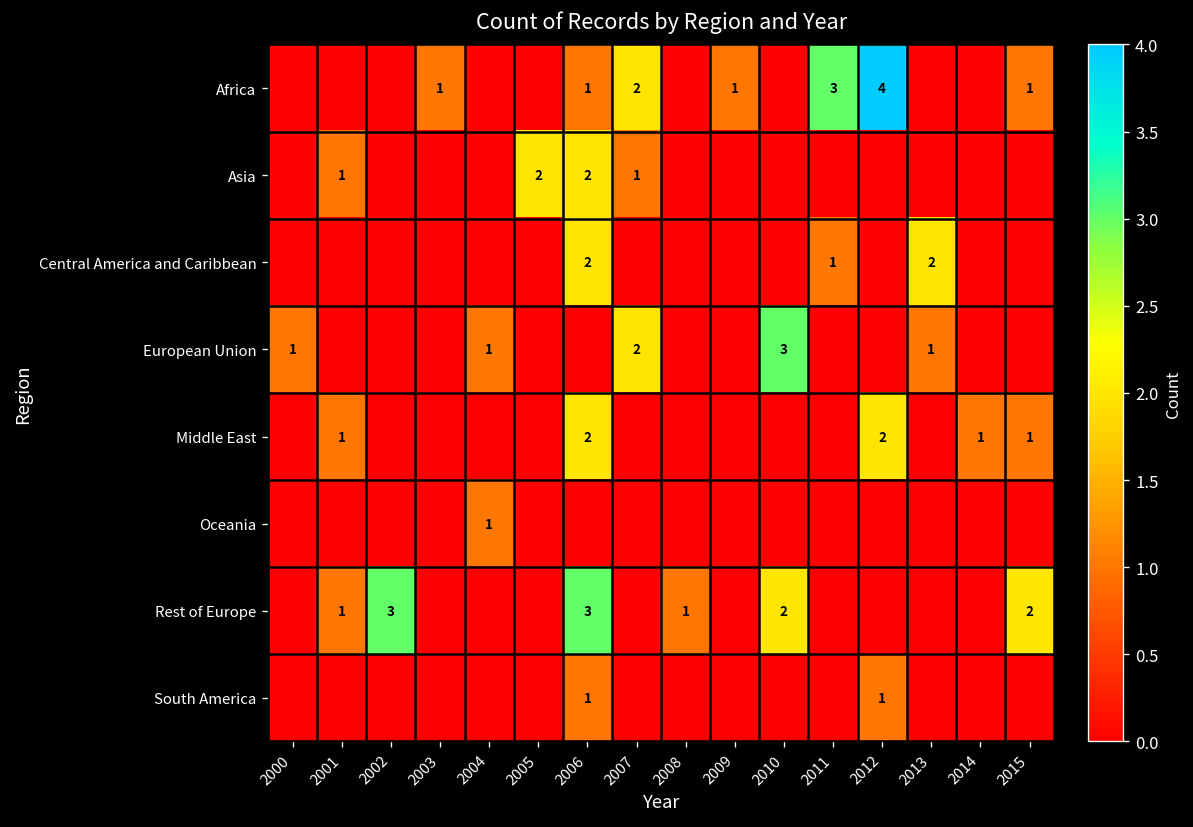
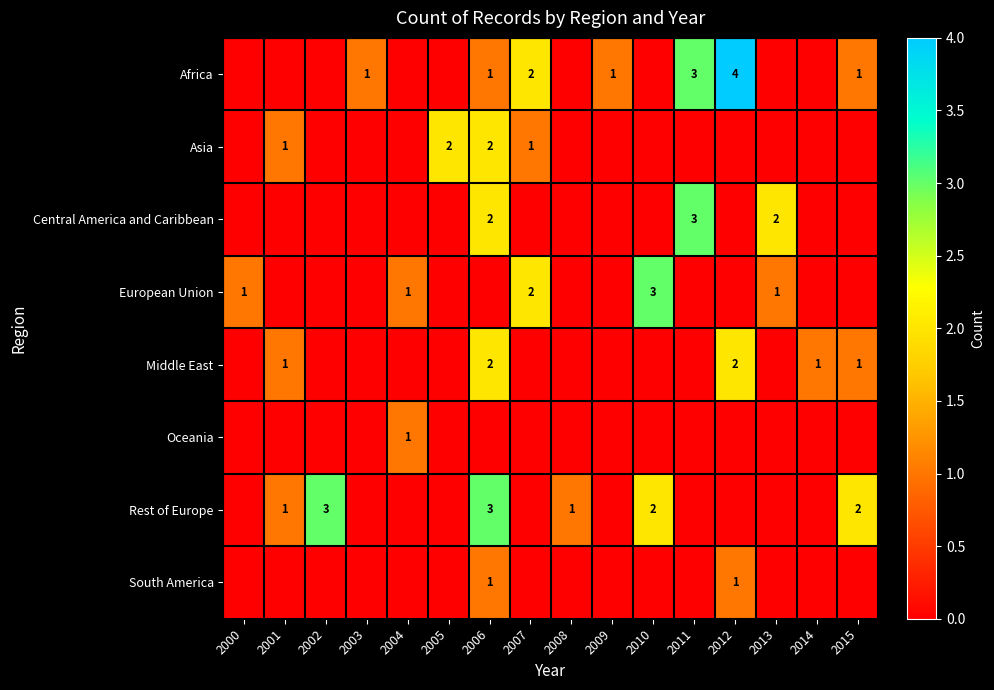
  {
    "Africa": {
      "2003": 1,
      "2006": 1,
      "2007": 2,
      "2009": 1,
      "2011": 3,
      "2012": 4,
      "2015": 1
    },
    "Asia": {
      "2001": 1,
      "2005": 2,
      "2006": 2,
      "2007": 1
    },
    "Central America and Caribbean": {
      "2006": 2,
-     "2011": 1,
+     "2011": 3,
      "2013": 2
    },
    "European Union": {
      "2000": 1,
      "2004": 1,
      "2007": 2,
      "2010": 3,
      "2013": 1
    },
    "Middle East": {
      "2001": 1,
      "2006": 2,
      "2012": 2,
      "2014": 1,
      "2015": 1
    },
    "Oceania": {
      "2004": 1
    },
    "Rest of Europe": {
      "2001": 1,
      "2002": 3,
      "2006": 3,
      "2008": 1,
      "2010": 2,
      "2015": 2
    },
    "South America": {
      "2006": 1,
      "2012": 1
    }
  }
